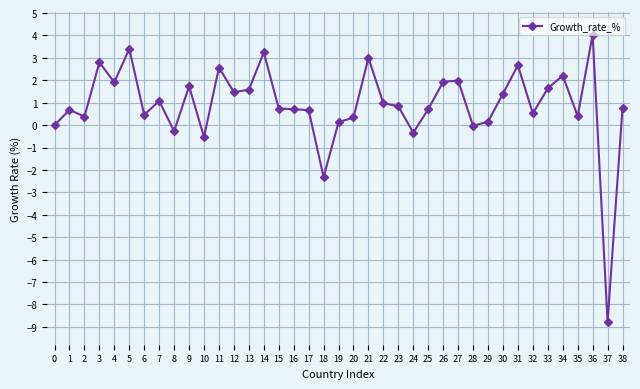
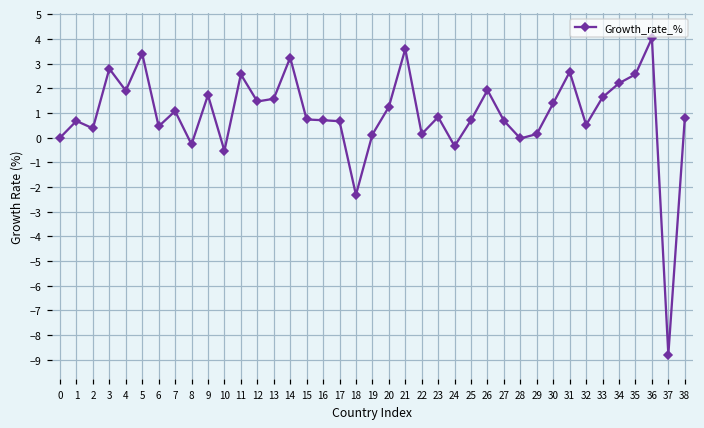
  {
    "0": 0.0,
    "1": 0.7,
    "2": 0.4,
    "3": 2.8,
    "4": 1.9,
    "5": 3.4,
    "6": 0.5,
    "7": 1.1,
    "8": -0.3,
    "9": 1.7,
    "10": -0.5,
    "11": 2.6,
    "12": 1.5,
    "13": 1.6,
    "14": 3.3,
    "15": 0.7,
    "16": 0.7,
    "17": 0.7,
    "18": -2.3,
    "19": 0.1,
-   "20": 0.3,
-   "21": 3.0,
-   "22": 1.0,
+   "20": 1.3,
+   "21": 3.6,
+   "22": 0.2,
    "23": 0.8,
    "24": -0.3,
    "25": 0.7,
    "26": 1.9,
-   "27": 2.0,
+   "27": 0.7,
    "28": 0.0,
    "29": 0.2,
    "30": 1.4,
    "31": 2.7,
    "32": 0.5,
    "33": 1.6,
    "34": 2.2,
-   "35": 0.4,
+   "35": 2.6,
    "37": -8.8,
    "38": 0.8
  }
